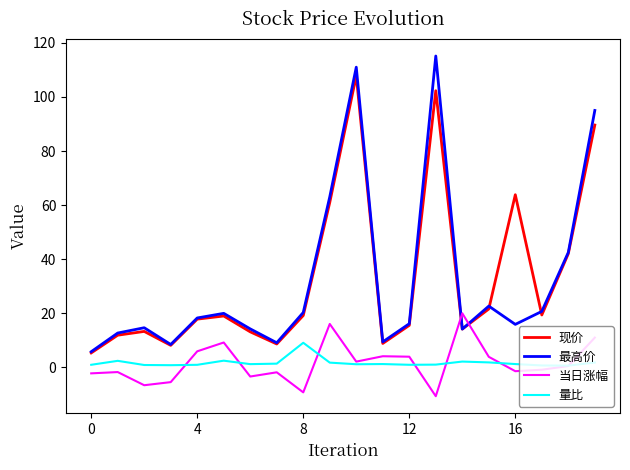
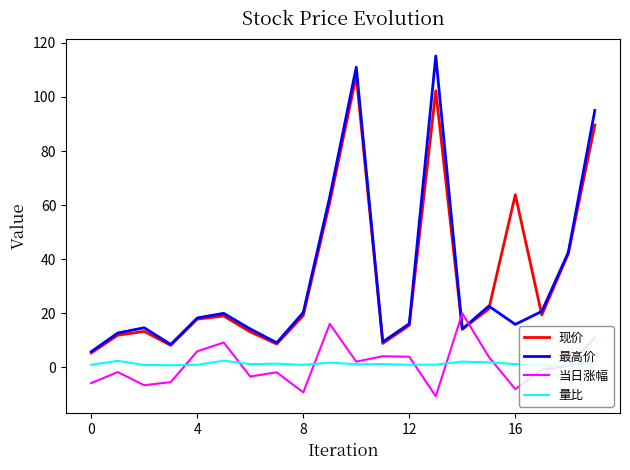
  {
    "现价": {
      "8": 19,
      "16": 64
    },
    "最高价": {
      "8": 20,
      "16": 16
    },
    "当日涨幅": {
-     "0": -2,
+     "0": -6,
      "4": 6,
      "8": -9,
      "12": 4,
-     "16": -1
+     "16": -8
    },
    "量比": {
      "0": 1,
      "4": 1,
-     "8": 9,
+     "8": 1,
      "12": 1,
      "16": 1
    }
  }
